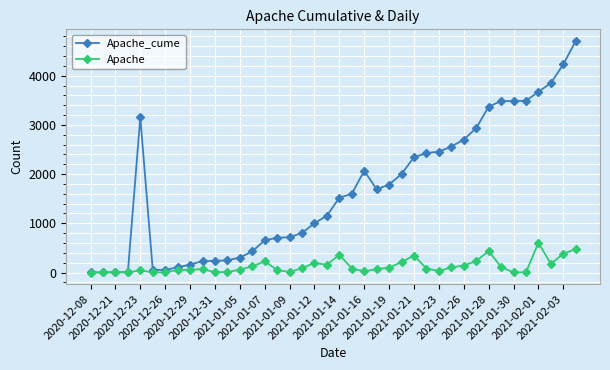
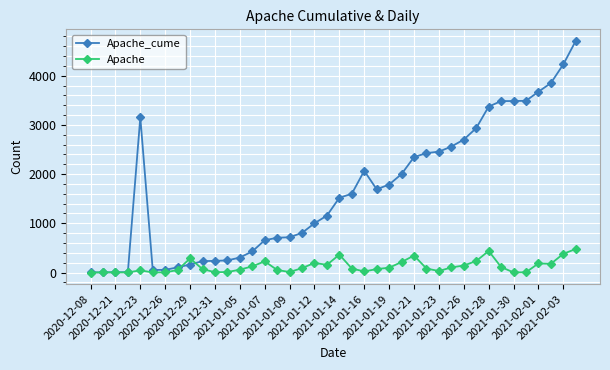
  {
    "Apache_cume": {
      "2020-12-23": 3200,
      "2020-12-26": 100,
      "2020-12-29": 200,
      "2020-12-31": 200,
      "2021-01-05": 300,
      "2021-01-07": 700,
      "2021-01-09": 700,
      "2021-01-12": 1000,
      "2021-01-14": 1500,
      "2021-01-16": 2100,
      "2021-01-19": 1800,
      "2021-01-21": 2300,
      "2021-01-23": 2500,
      "2021-01-26": 2700,
      "2021-01-28": 3400,
      "2021-01-30": 3500,
      "2021-02-01": 3700,
      "2021-02-03": 4200
    },
    "Apache": {
      "2020-12-23": 0,
      "2020-12-26": 0,
-     "2020-12-29": 100,
+     "2020-12-29": 300,
      "2020-12-31": 0,
      "2021-01-05": 100,
      "2021-01-07": 200,
      "2021-01-09": 0,
      "2021-01-12": 200,
      "2021-01-14": 400,
      "2021-01-16": 0,
      "2021-01-19": 100,
      "2021-01-21": 300,
      "2021-01-23": 0,
      "2021-01-26": 100,
      "2021-01-28": 400,
      "2021-01-30": 0,
-     "2021-02-01": 600,
+     "2021-02-01": 200,
      "2021-02-03": 400
    }
  }
